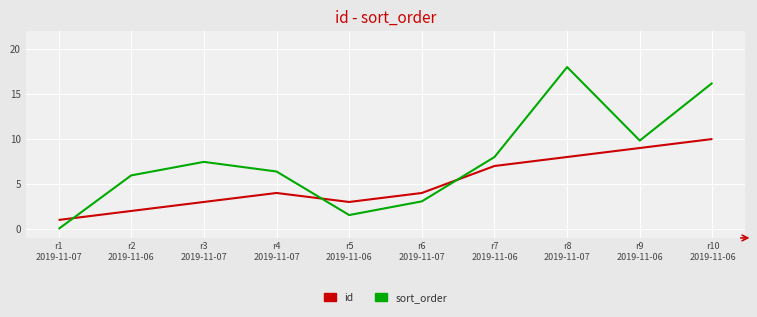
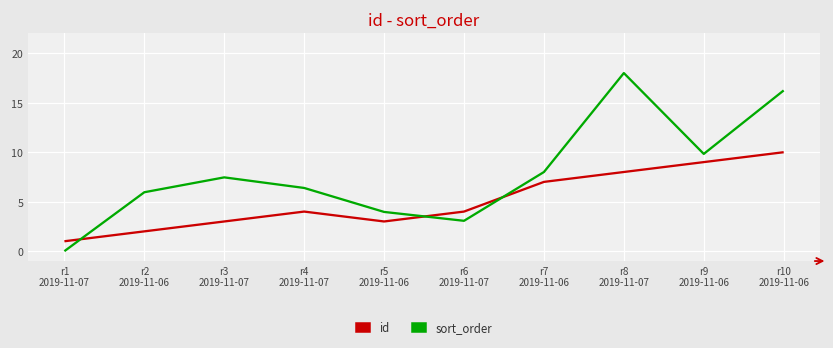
  {
    "id": {
      "r1 2019-11-07": 1,
      "r2 2019-11-06": 2,
      "r3 2019-11-07": 3,
      "r4 2019-11-07": 4,
      "r5 2019-11-06": 3,
      "r6 2019-11-07": 4,
      "r7 2019-11-06": 7,
      "r8 2019-11-07": 8,
      "r9 2019-11-06": 9,
      "r10 2019-11-06": 10
    },
    "sort_order": {
      "r1 2019-11-07": 0,
      "r2 2019-11-06": 6,
      "r3 2019-11-07": 7,
      "r4 2019-11-07": 6,
-     "r5 2019-11-06": 2,
+     "r5 2019-11-06": 4,
      "r6 2019-11-07": 3,
      "r7 2019-11-06": 8,
      "r8 2019-11-07": 18,
      "r9 2019-11-06": 10,
      "r10 2019-11-06": 16
    }
  }
